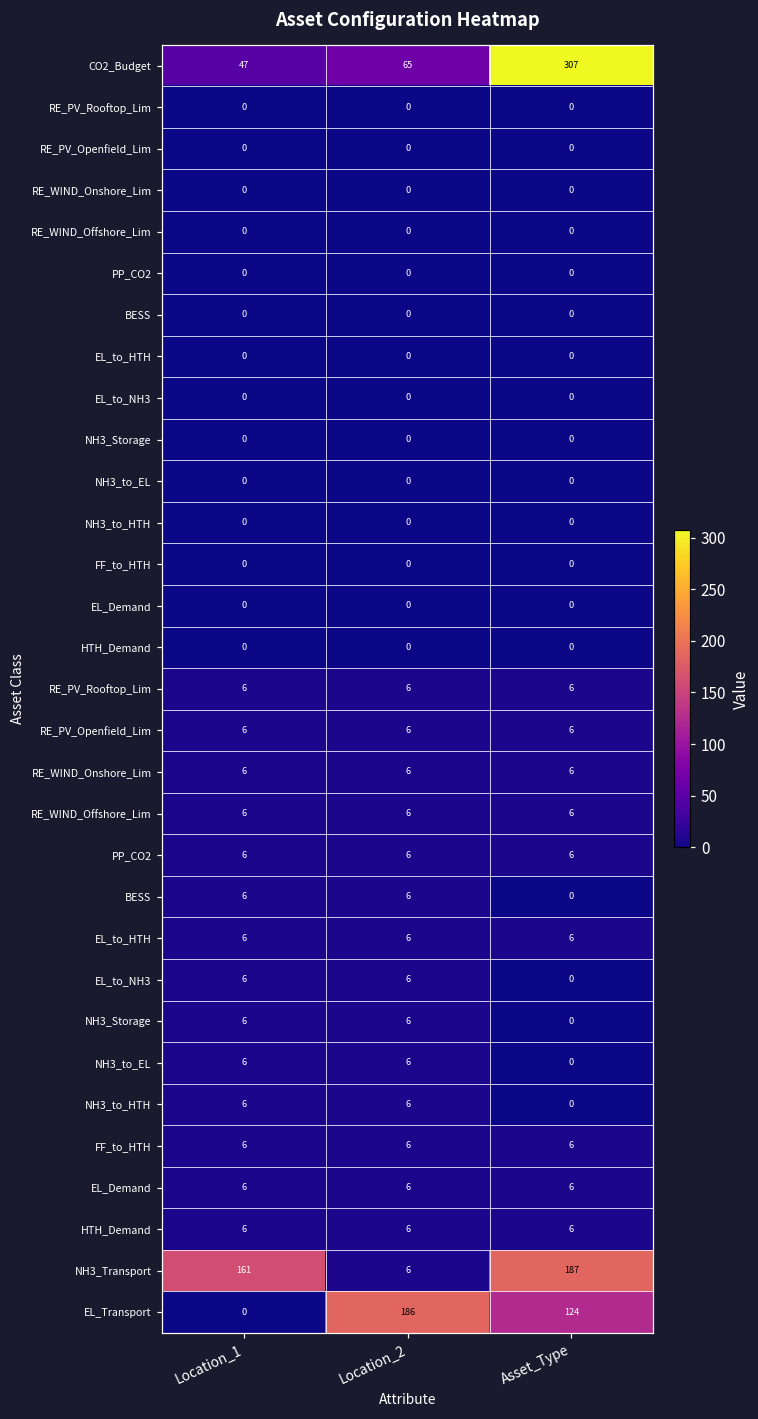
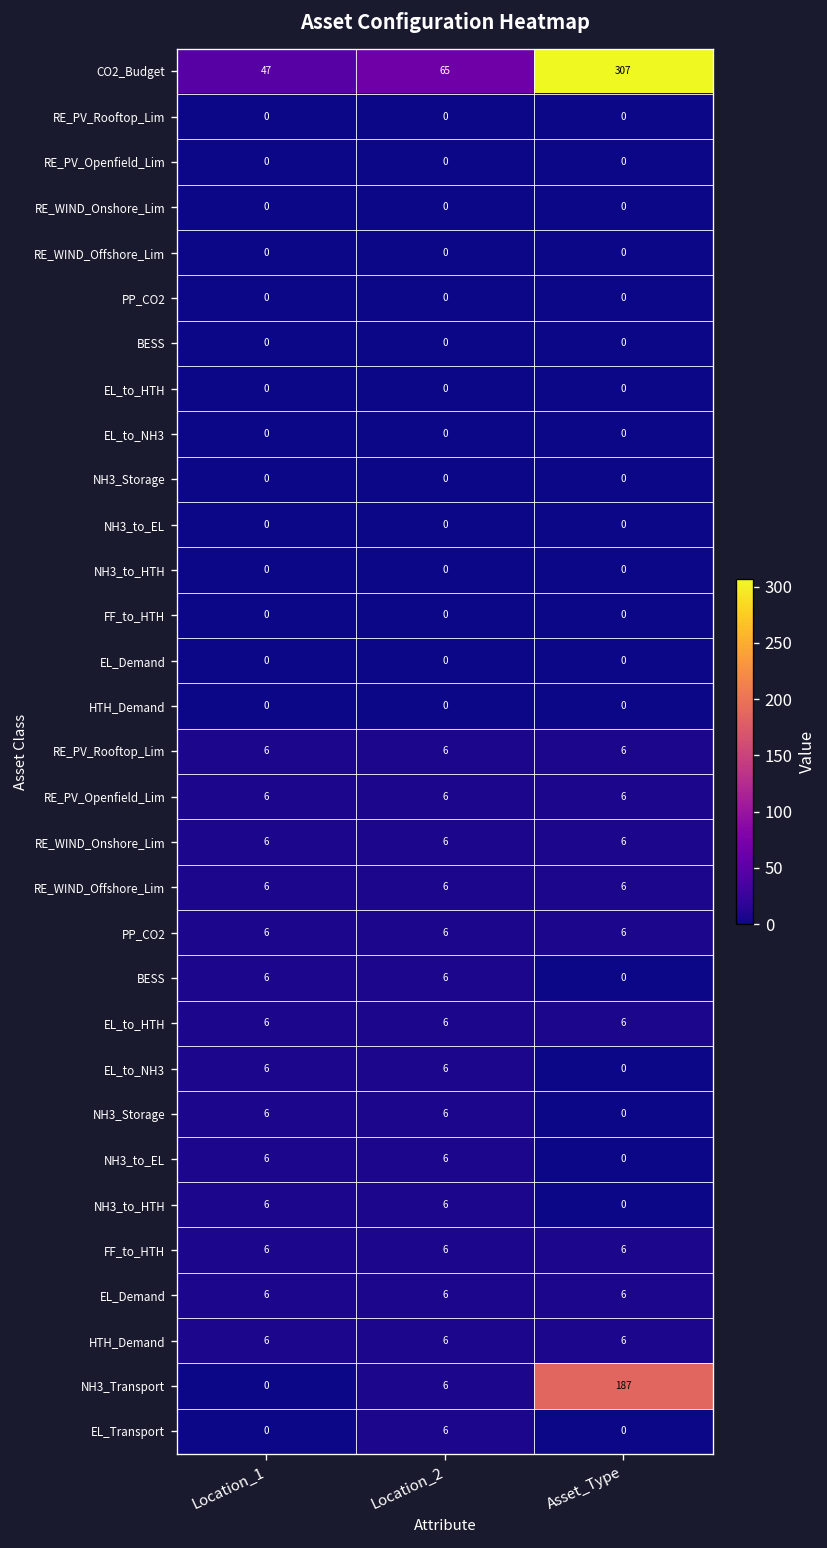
  {
    "CO2_Budget": {
      "Location_1": 47,
      "Location_2": 65,
      "Asset_Type": 307
    },
    "NH3_Transport": {
-     "Location_1": 161,
+     "Location_1": 0,
      "Location_2": 6,
      "Asset_Type": 187
    },
    "EL_Transport": {
      "Location_1": 0,
-     "Location_2": 186,
-     "Asset_Type": 124
+     "Location_2": 6,
+     "Asset_Type": 0
    }
  }
